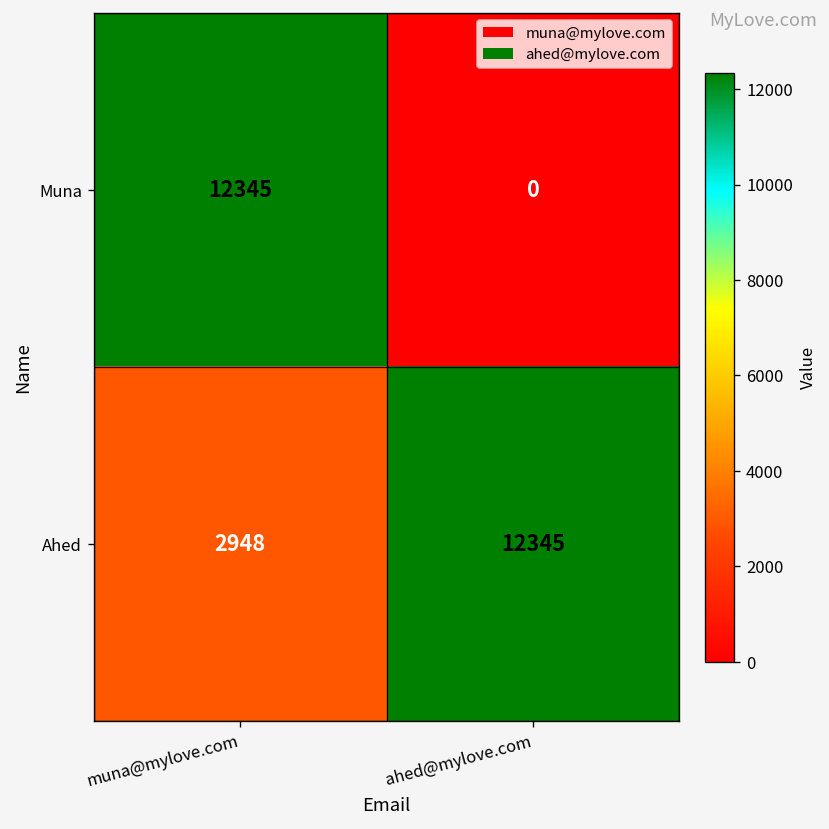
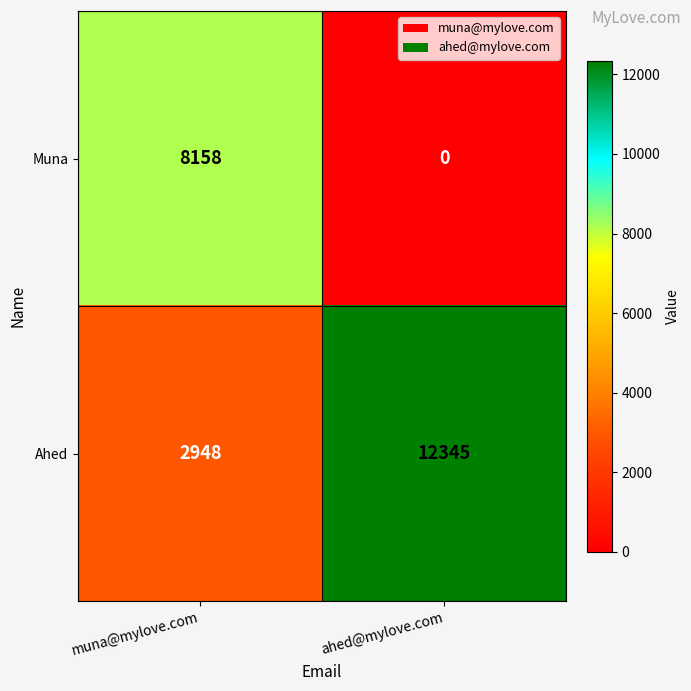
  {
    "Muna": {
-     "muna@mylove.com": 12345,
+     "muna@mylove.com": 8158,
      "ahed@mylove.com": 0
    },
    "Ahed": {
      "muna@mylove.com": 2948,
      "ahed@mylove.com": 12345
    }
  }
